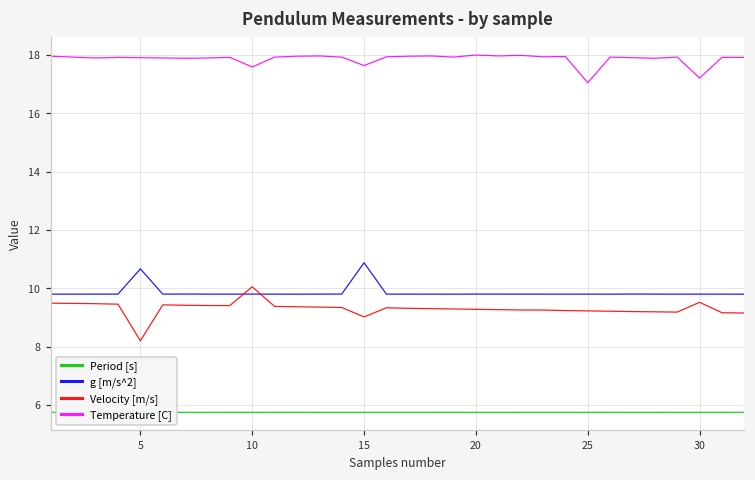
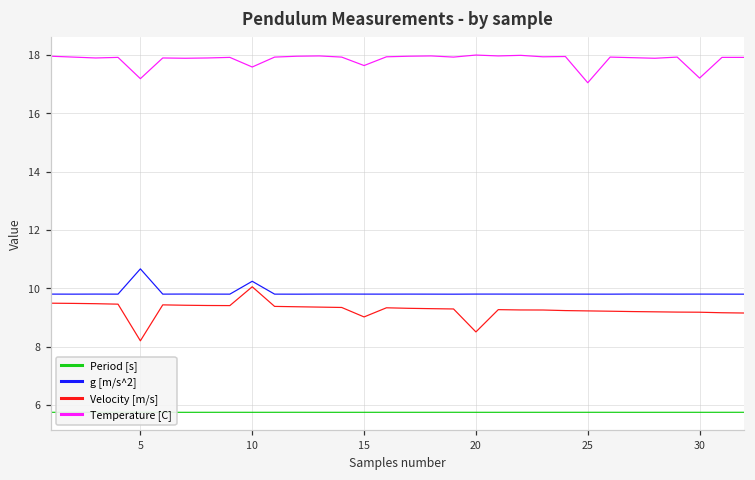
  {
    "Period [s]": {
      "10": 5.7,
      "15": 5.7,
      "20": 5.7,
      "25": 5.7,
      "30": 5.7
    },
    "g [m/s^2]": {
      "5": 10.7,
-     "10": 9.8,
-     "15": 10.9,
+     "10": 10.2,
+     "15": 9.8,
      "20": 9.8,
      "25": 9.8,
      "30": 9.8
    },
    "Velocity [m/s]": {
      "5": 8.2,
      "10": 10.1,
      "15": 9.0,
-     "20": 9.3,
+     "20": 8.5,
      "25": 9.2,
-     "30": 9.5
+     "30": 9.2
    },
    "Temperature [C]": {
-     "5": 17.9,
+     "5": 17.2,
      "10": 17.6,
      "15": 17.6,
      "20": 18.0,
      "25": 17.1,
      "30": 17.2
    }
  }
